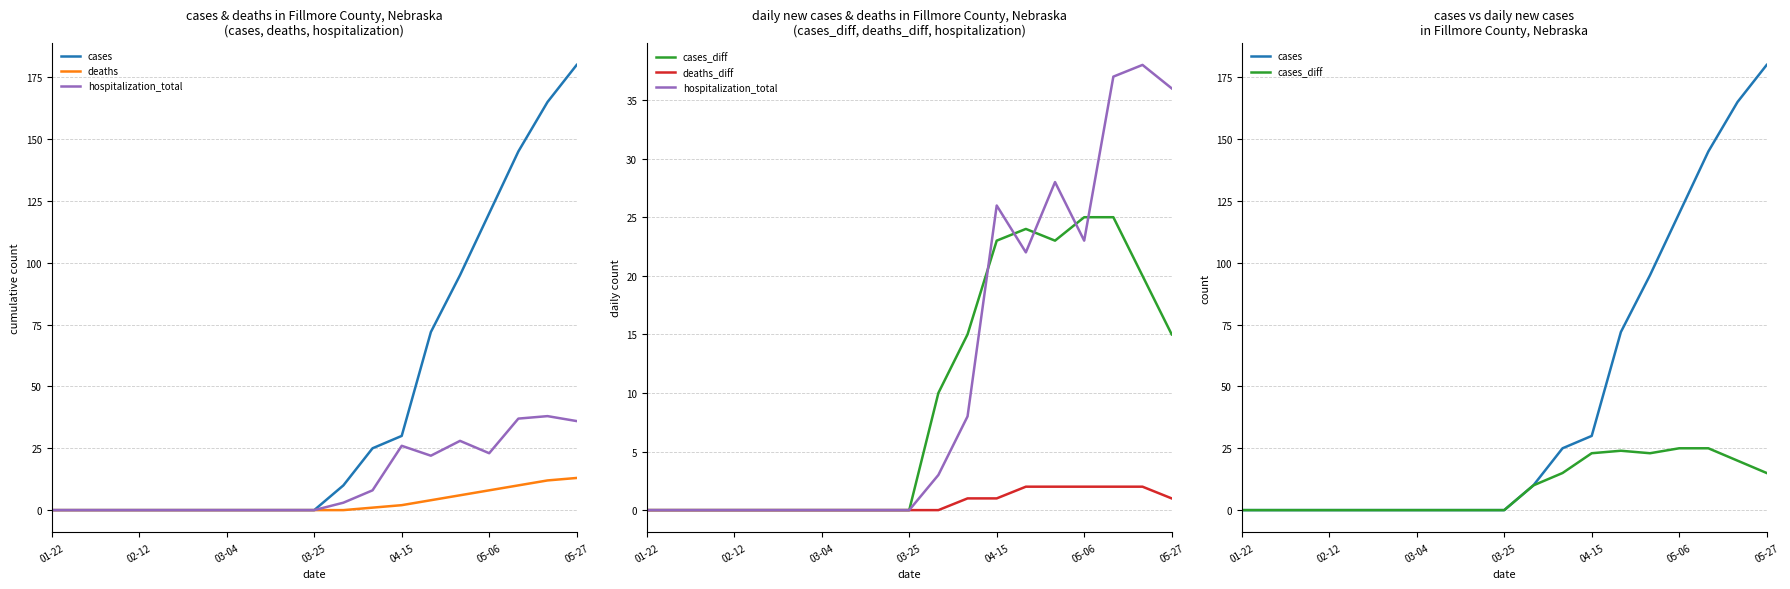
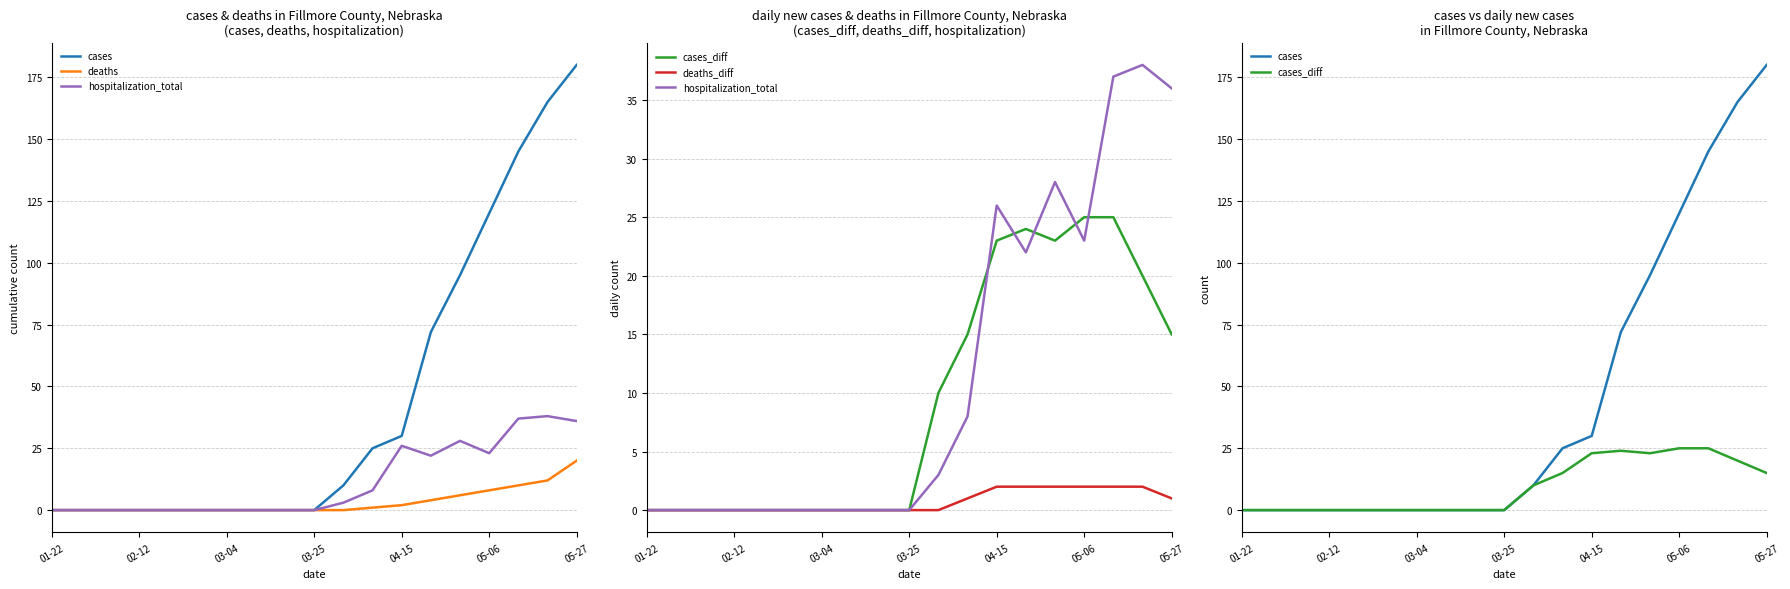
  {
    "cases & deaths in Fillmore County, Nebraska (cases, deaths, hospitalization)": {
      "cases": {
        "04-15": 30,
        "05-06": 120,
        "05-27": 180
      },
      "deaths": {
        "04-15": 2,
        "05-06": 8,
-       "05-27": 13
+       "05-27": 20
      },
      "hospitalization_total": {
        "04-15": 26,
        "05-06": 23,
        "05-27": 36
      }
    },
    "daily new cases & deaths in Fillmore County, Nebraska (cases_diff, deaths_diff, hospitalization)": {
      "cases_diff": {
        "04-15": 23,
        "05-06": 25,
        "05-27": 15
      },
      "deaths_diff": {
-       "04-15": 1,
+       "04-15": 2,
        "05-06": 2,
        "05-27": 1
      },
      "hospitalization_total": {
        "04-15": 26,
        "05-06": 23,
        "05-27": 36
      }
    },
    "cases vs daily new cases in Fillmore County, Nebraska": {
      "cases": {
        "04-15": 30,
        "05-06": 120,
        "05-27": 180
      },
      "cases_diff": {
        "04-15": 23,
        "05-06": 25,
        "05-27": 15
      }
    }
  }
